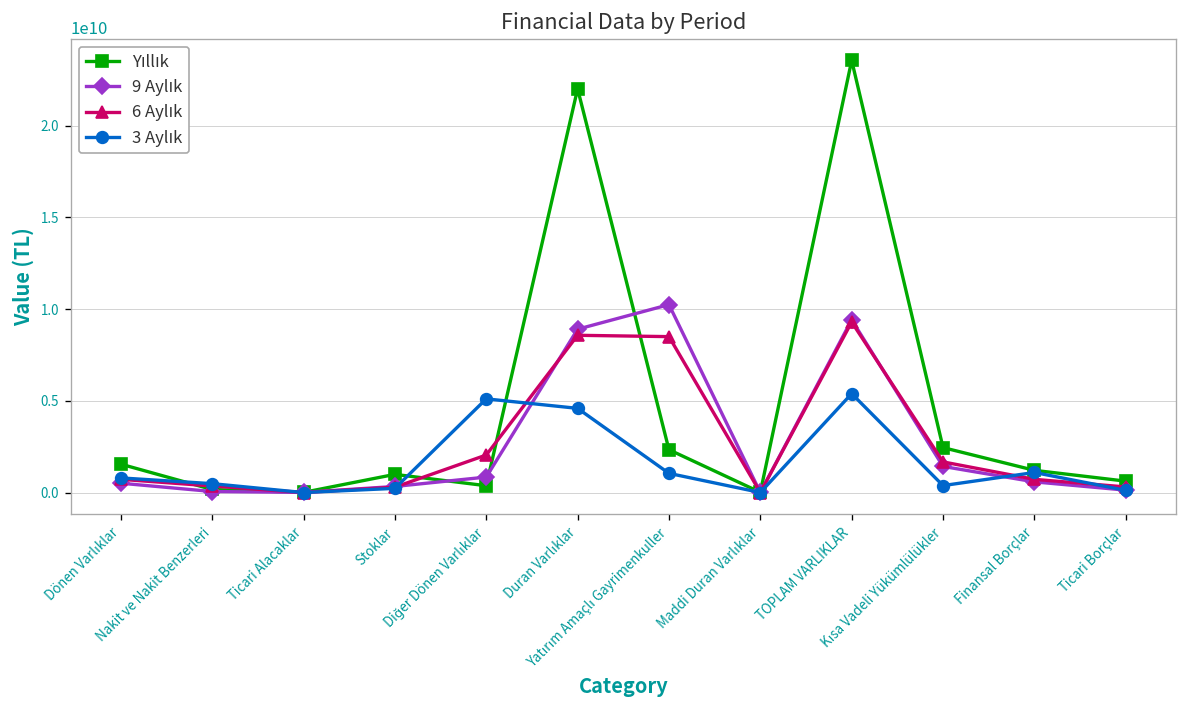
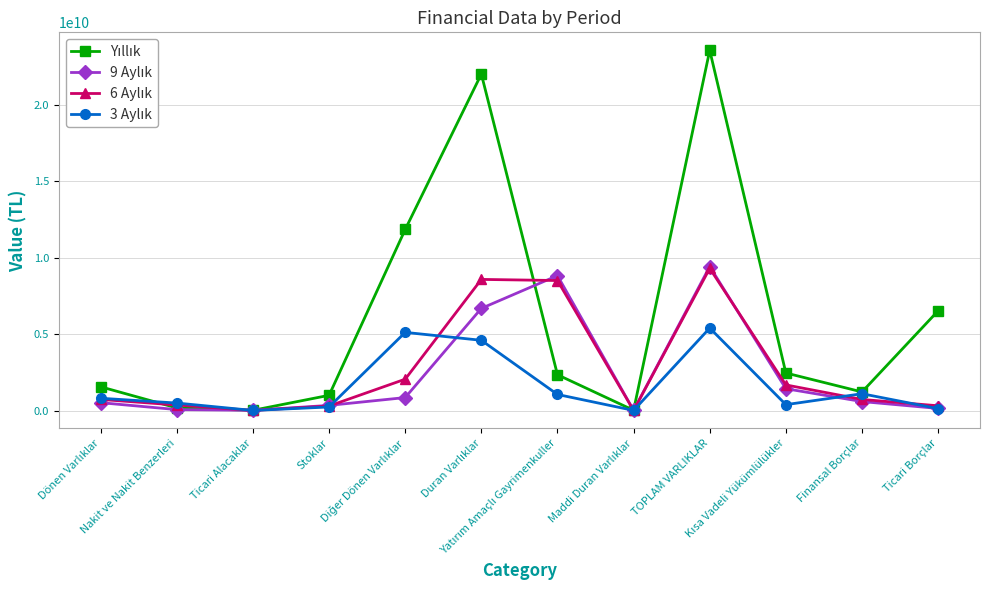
  {
    "Yıllık": {
      "Dönen Varlıklar": 1600000000,
      "Stoklar": 1000000000,
-     "Diğer Dönen Varlıklar": 400000000,
+     "Diğer Dönen Varlıklar": 11800000000,
      "Duran Varlıklar": 22000000000,
      "Yatırım Amaçlı Gayrimenkuller": 2300000000,
      "TOPLAM VARLIKLAR": 23600000000,
      "Kısa Vadeli Yükümlülükler": 2500000000,
-     "Ticari Borçlar": 600000000
+     "Ticari Borçlar": 6500000000
    },
    "9 Aylık": {
      "Dönen Varlıklar": 500000000,
      "Diğer Dönen Varlıklar": 800000000,
-     "Duran Varlıklar": 8900000000,
-     "Yatırım Amaçlı Gayrimenkuller": 10200000000,
+     "Duran Varlıklar": 6700000000,
+     "Yatırım Amaçlı Gayrimenkuller": 8800000000,
      "Kısa Vadeli Yükümlülükler": 1400000000
    },
    "6 Aylık": {
      "Diğer Dönen Varlıklar": 2000000000,
      "Duran Varlıklar": 8600000000,
      "Yatırım Amaçlı Gayrimenkuller": 8500000000,
      "Kısa Vadeli Yükümlülükler": 1700000000,
      "Ticari Borçlar": 300000000
    },
    "3 Aylık": {
      "Diğer Dönen Varlıklar": 5100000000,
      "Duran Varlıklar": 4600000000,
      "Yatırım Amaçlı Gayrimenkuller": 1000000000,
      "TOPLAM VARLIKLAR": 5400000000,
      "Kısa Vadeli Yükümlülükler": 400000000
    }
  }
